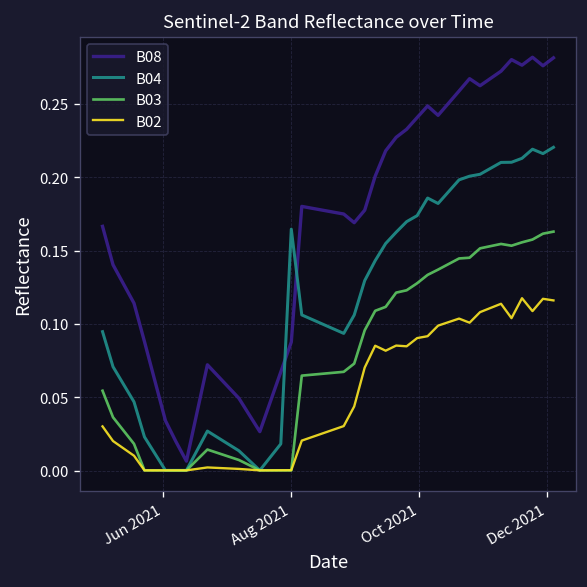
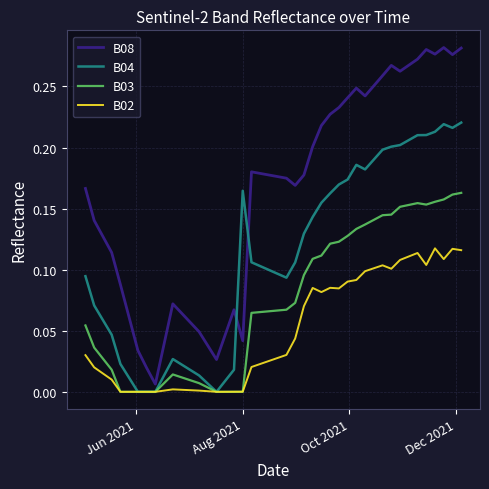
  {
    "B08": {
-     "Aug 2021": 0.088
+     "Aug 2021": 0.042
    },
    "B04": {
      "Aug 2021": 0.165
    }
  }
